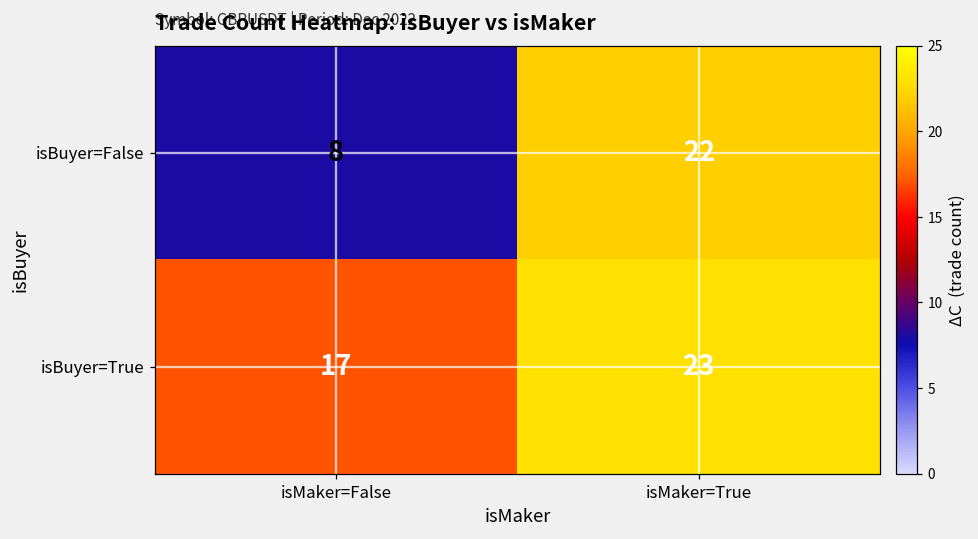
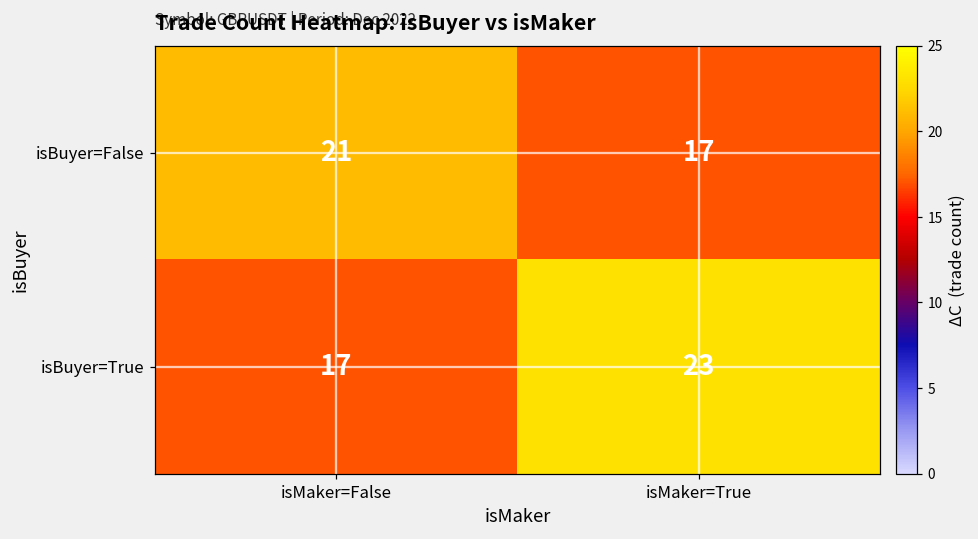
  {
    "isBuyer=False": {
-     "isMaker=False": 8,
-     "isMaker=True": 22
+     "isMaker=False": 21,
+     "isMaker=True": 17
    },
    "isBuyer=True": {
      "isMaker=False": 17,
      "isMaker=True": 23
    }
  }
